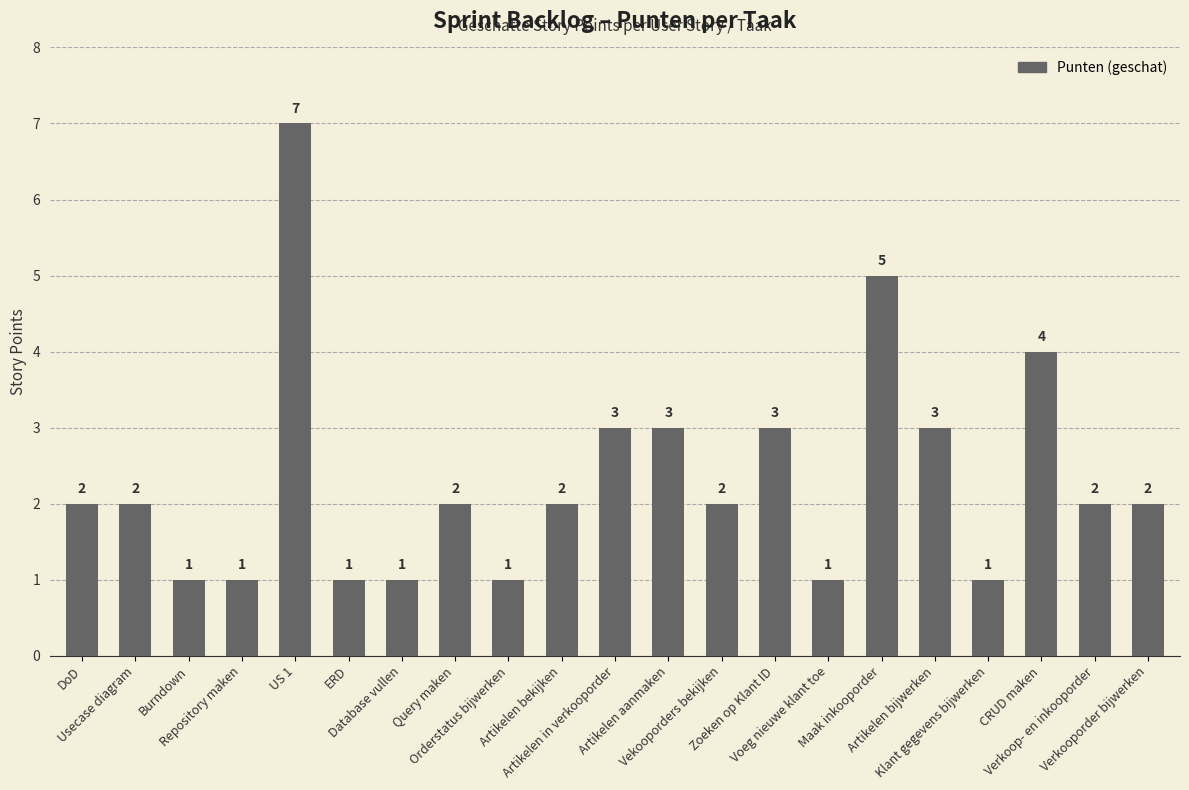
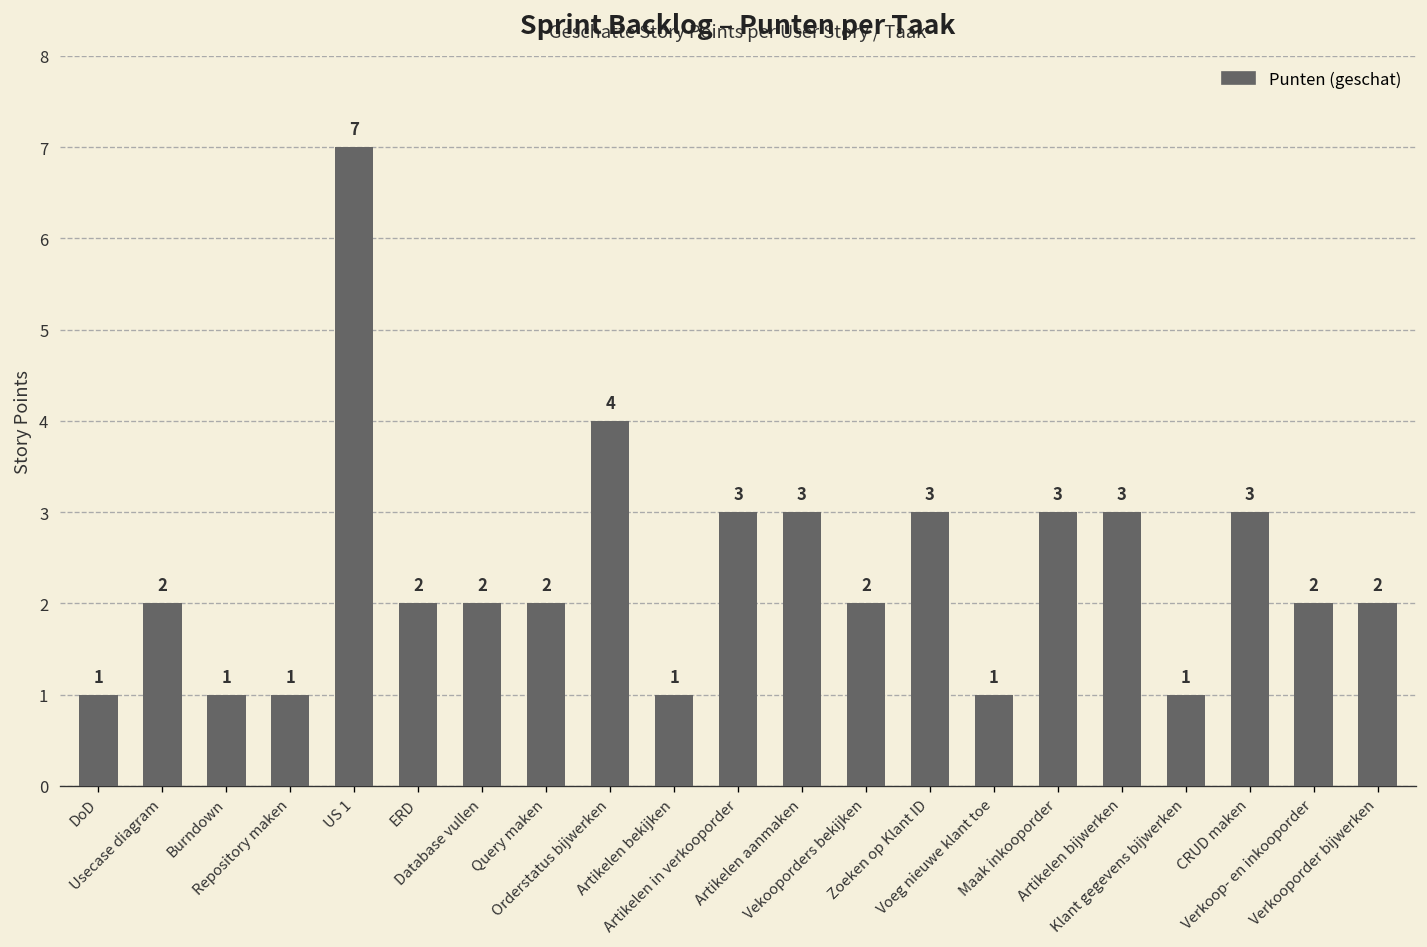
  {
-   "DoD": 2,
+   "DoD": 1,
    "Usecase diagram": 2,
    "Burndown": 1,
    "Repository maken": 1,
    "US 1": 7,
-   "ERD": 1,
-   "Database vullen": 1,
+   "ERD": 2,
+   "Database vullen": 2,
    "Query maken": 2,
-   "Orderstatus bijwerken": 1,
-   "Artikelen bekijken": 2,
+   "Orderstatus bijwerken": 4,
+   "Artikelen bekijken": 1,
    "Artikelen in verkooporder": 3,
    "Artikelen aanmaken": 3,
    "Vekooporders bekijken": 2,
    "Zoeken op Klant ID": 3,
    "Voeg nieuwe klant toe": 1,
-   "Maak inkooporder": 5,
+   "Maak inkooporder": 3,
    "Artikelen bijwerken": 3,
    "Klant gegevens bijwerken": 1,
-   "CRUD maken": 4,
+   "CRUD maken": 3,
    "Verkoop- en inkooporder": 2,
    "Verkooporder bijwerken": 2
  }
